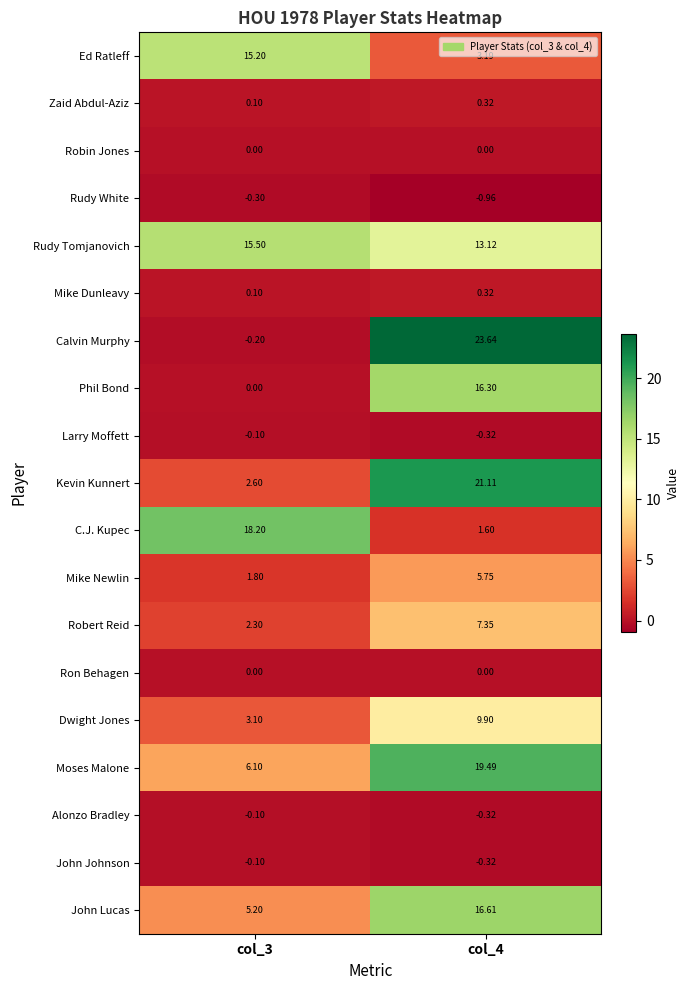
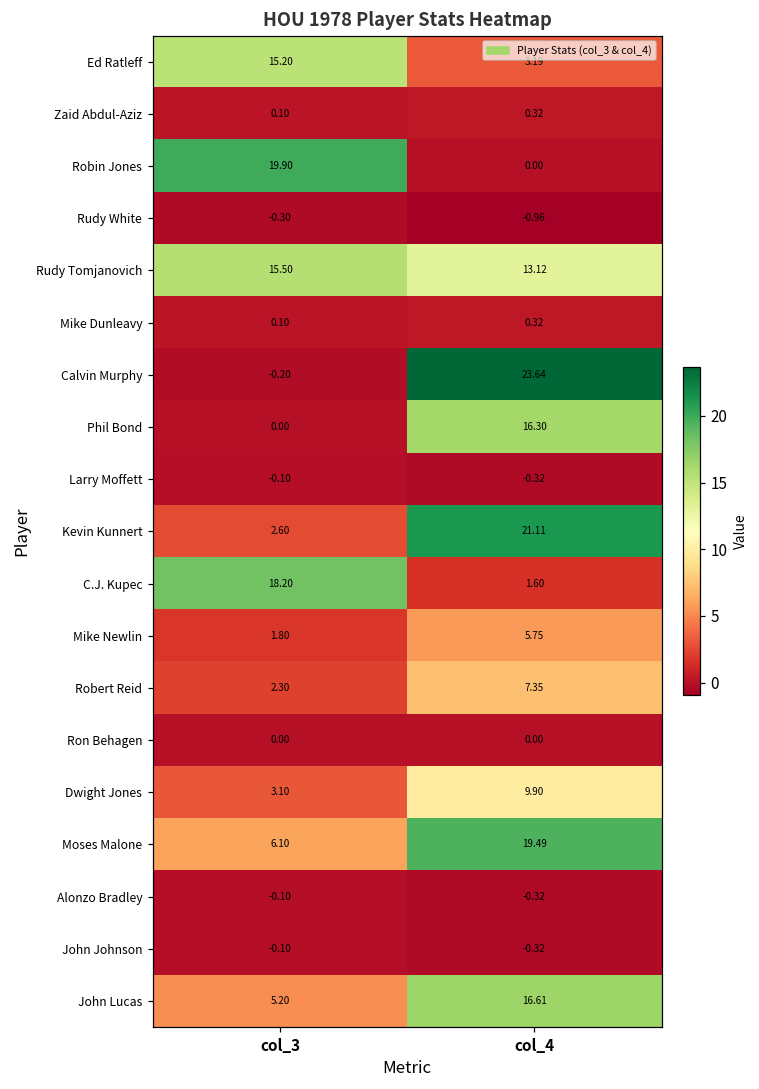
  {
    "Ed Ratleff": {
      "col_3": 15.20
    },
    "Zaid Abdul-Aziz": {
      "col_3": 0.10,
      "col_4": 0.32
    },
    "Robin Jones": {
-     "col_3": 0.00,
+     "col_3": 19.90,
      "col_4": 0.00
    },
    "Rudy White": {
      "col_3": -0.30,
      "col_4": -0.96
    },
    "Rudy Tomjanovich": {
      "col_3": 15.50,
      "col_4": 13.12
    },
    "Mike Dunleavy": {
      "col_3": 0.10,
      "col_4": 0.32
    },
    "Calvin Murphy": {
      "col_3": -0.20,
      "col_4": 23.64
    },
    "Phil Bond": {
      "col_3": 0.00,
      "col_4": 16.30
    },
    "Larry Moffett": {
      "col_3": -0.10,
      "col_4": -0.32
    },
    "Kevin Kunnert": {
      "col_3": 2.60,
      "col_4": 21.11
    },
    "C.J. Kupec": {
      "col_3": 18.20,
      "col_4": 1.60
    },
    "Mike Newlin": {
      "col_3": 1.80,
      "col_4": 5.75
    },
    "Robert Reid": {
      "col_3": 2.30,
      "col_4": 7.35
    },
    "Ron Behagen": {
      "col_3": 0.00,
      "col_4": 0.00
    },
    "Dwight Jones": {
      "col_3": 3.10,
      "col_4": 9.90
    },
    "Moses Malone": {
      "col_3": 6.10,
      "col_4": 19.49
    },
    "Alonzo Bradley": {
      "col_3": -0.10,
      "col_4": -0.32
    },
    "John Johnson": {
      "col_3": -0.10,
      "col_4": -0.32
    },
    "John Lucas": {
      "col_3": 5.20,
      "col_4": 16.61
    }
  }
